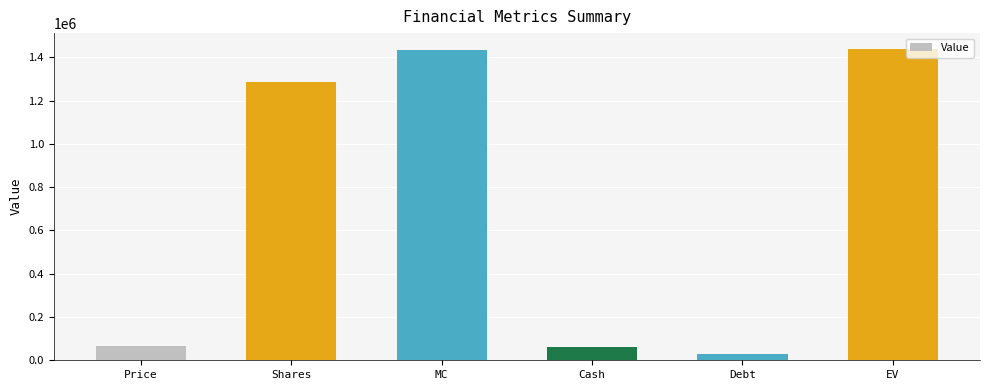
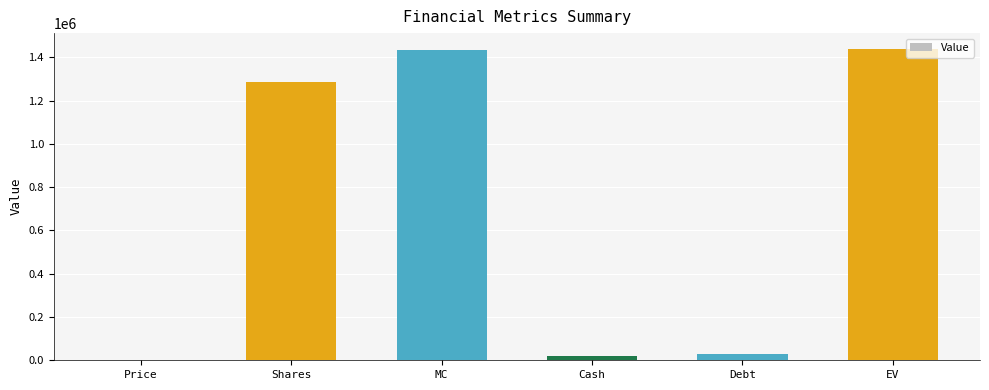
  {
-   "Price": 70000,
+   "Price": 0,
    "Shares": 1290000,
    "MC": 1430000,
-   "Cash": 60000,
+   "Cash": 20000,
    "Debt": 30000,
    "EV": 1440000
  }
